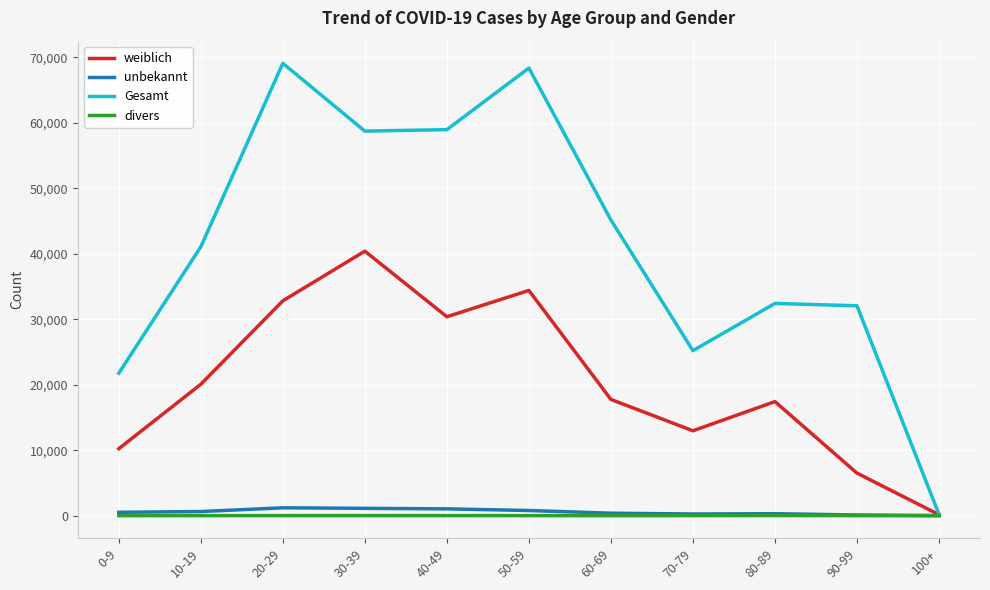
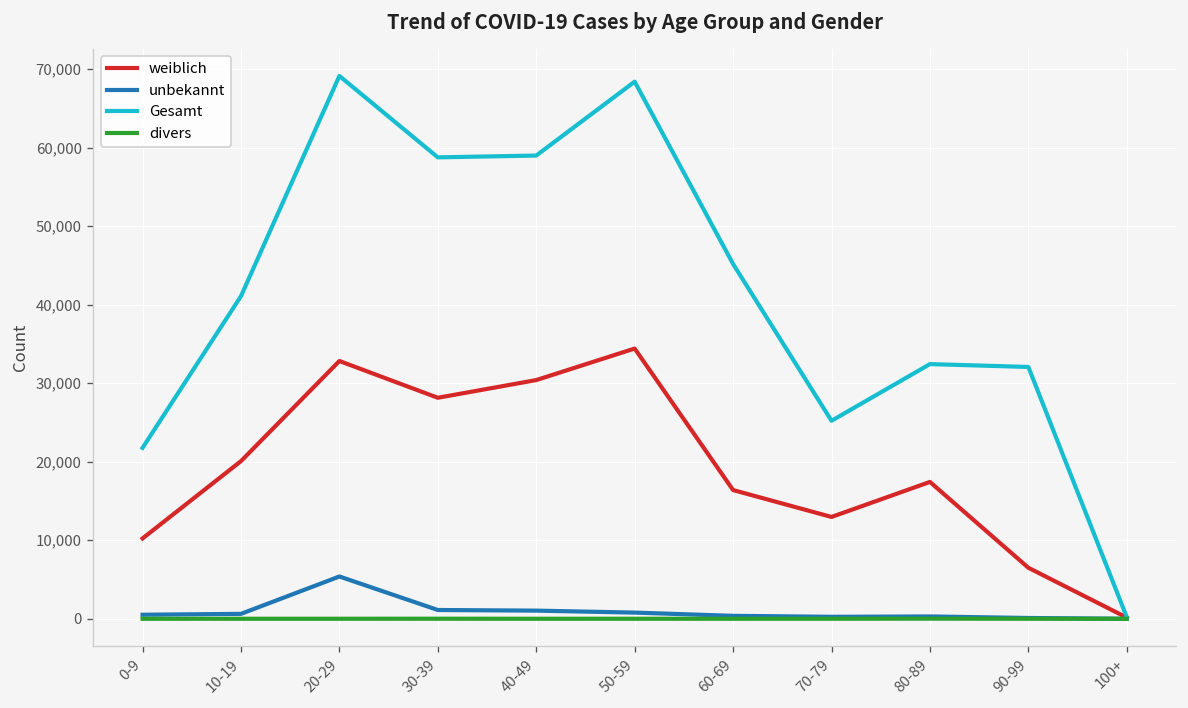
  {
    "weiblich": {
      "0-9": "10,000",
      "10-19": "20,000",
      "20-29": "33,000",
-     "30-39": "40,000",
+     "30-39": "28,000",
      "40-49": "30,000",
      "50-59": "34,000",
-     "60-69": "18,000",
+     "60-69": "16,000",
      "70-79": "13,000",
      "80-89": "17,000",
      "90-99": "6,000"
    },
    "unbekannt": {
      "0-9": "1,000",
      "10-19": "1,000",
-     "20-29": "1,000",
+     "20-29": "5,000",
      "30-39": "1,000",
      "40-49": "1,000",
      "50-59": "1,000"
    },
    "Gesamt": {
      "0-9": "22,000",
      "10-19": "41,000",
      "20-29": "69,000",
      "30-39": "59,000",
      "40-49": "59,000",
      "50-59": "68,000",
      "60-69": "45,000",
      "70-79": "25,000",
      "80-89": "32,000",
      "90-99": "32,000"
    },
    "divers": {
      "0-9": "0",
      "10-19": "0",
      "20-29": "0",
      "30-39": "0",
      "40-49": "0",
      "50-59": "0"
    }
  }
